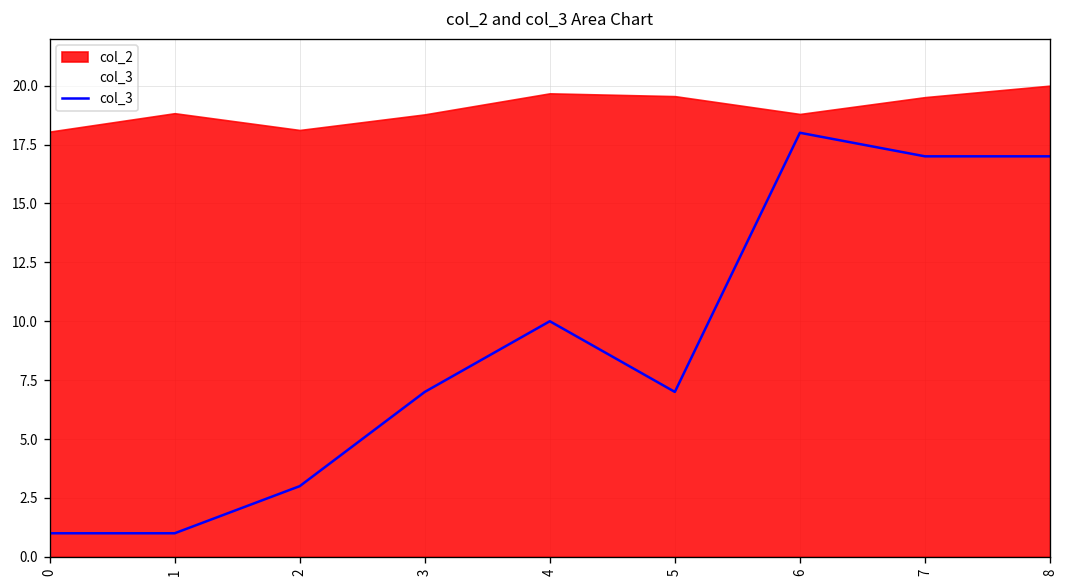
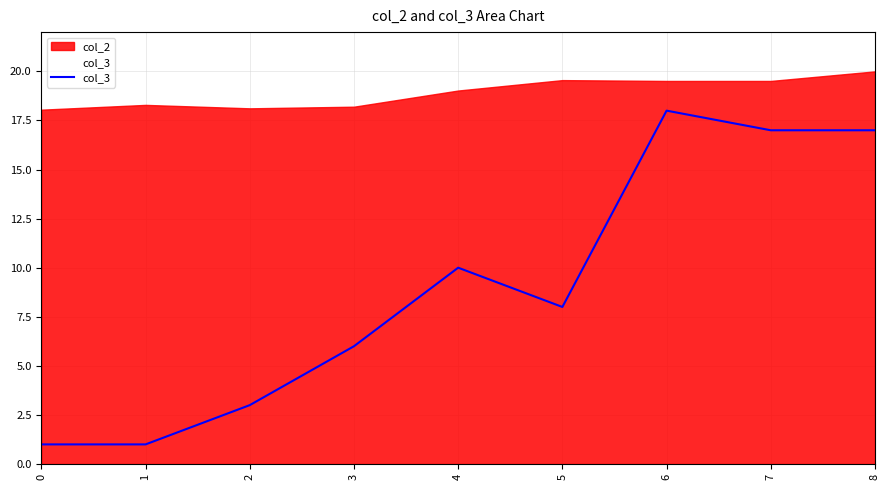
  {
    "col_3": {
      "0": 1,
      "1": 1,
      "2": 3,
-     "3": 7,
+     "3": 6,
      "4": 10,
-     "5": 7,
+     "5": 8,
      "6": 18,
      "7": 17,
      "8": 17
    },
    "col_2": {
      "0": 18.0,
-     "1": 18.8,
+     "1": 18.3,
      "2": 18.1,
-     "3": 18.8,
-     "4": 19.7,
+     "3": 18.2,
+     "4": 19.0,
      "5": 19.6,
-     "6": 18.8,
+     "6": 19.5,
      "7": 19.5,
      "8": 20.0
    }
  }
